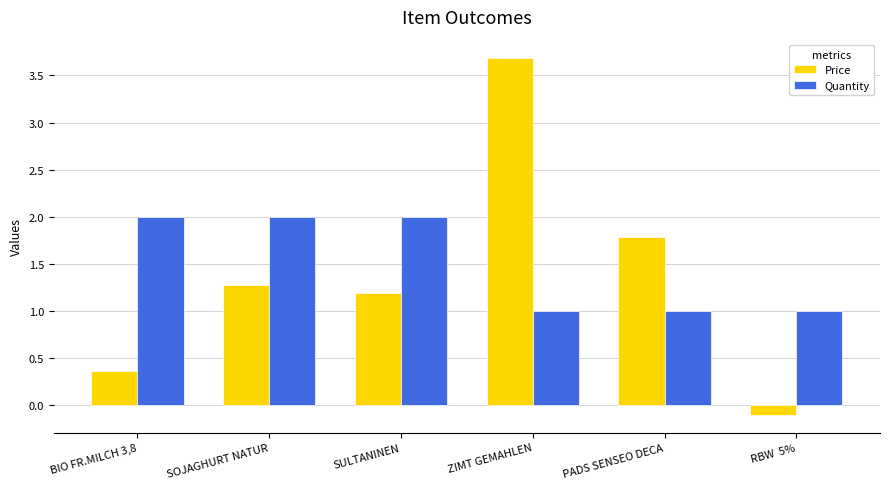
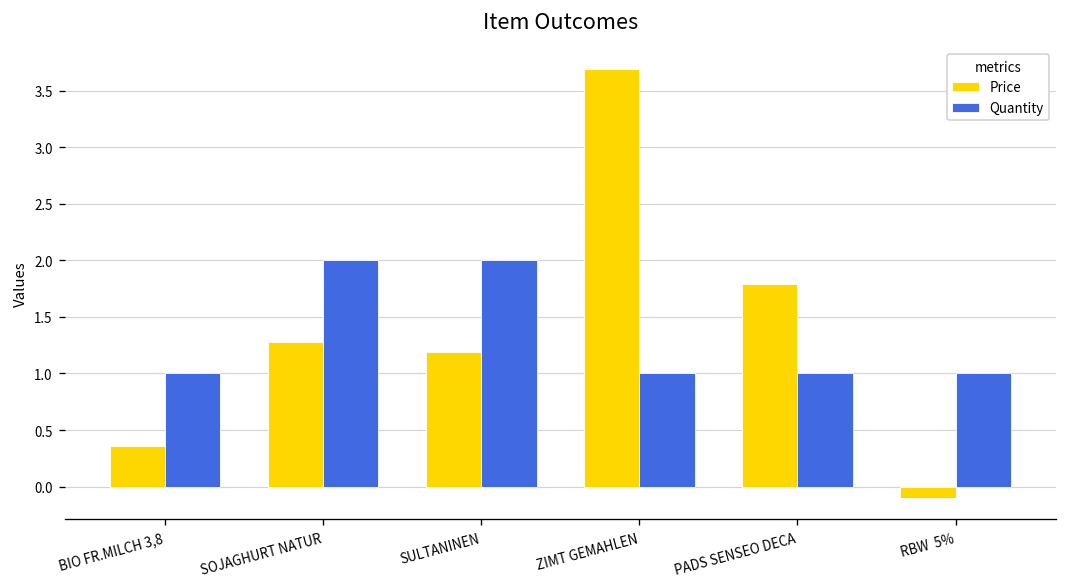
  {
    "Price": {
      "BIO FR.MILCH 3,8": 0.4,
      "SOJAGHURT NATUR": 1.3,
      "SULTANINEN": 1.2,
      "ZIMT GEMAHLEN": 3.7,
      "PADS SENSEO DECA": 1.8,
      "RBW 5%": -0.1
    },
    "Quantity": {
-     "BIO FR.MILCH 3,8": 2,
+     "BIO FR.MILCH 3,8": 1,
      "SOJAGHURT NATUR": 2,
      "SULTANINEN": 2,
      "ZIMT GEMAHLEN": 1,
      "PADS SENSEO DECA": 1,
      "RBW 5%": 1
    }
  }
